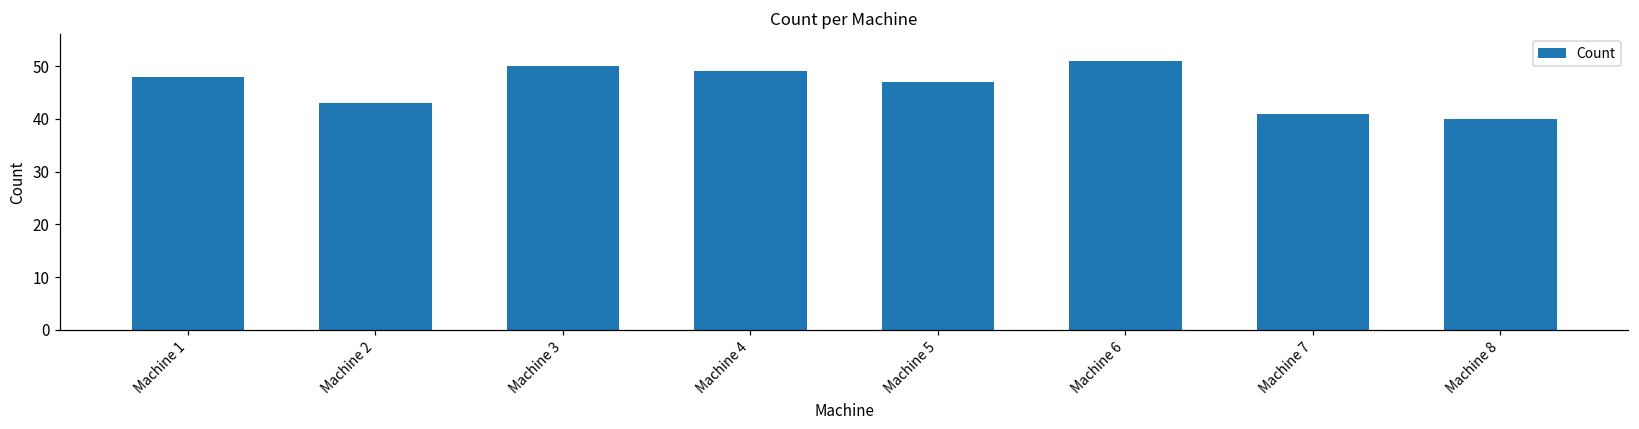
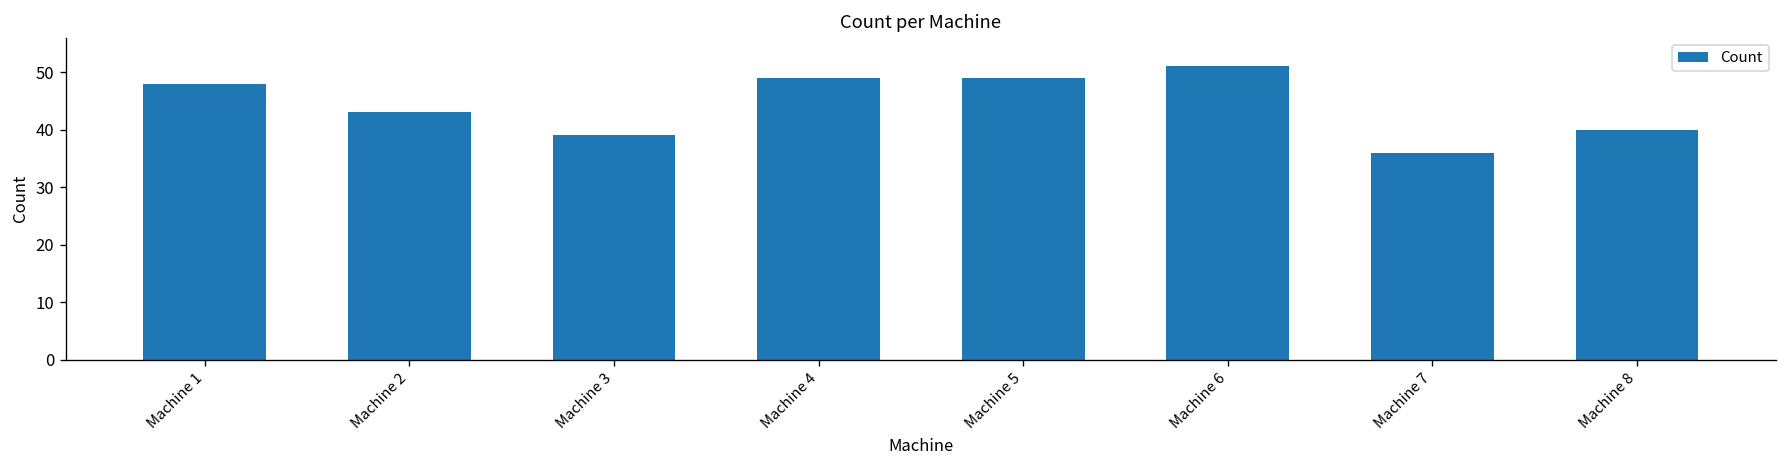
  {
    "Machine 1": 48,
    "Machine 2": 43,
-   "Machine 3": 50,
+   "Machine 3": 39,
    "Machine 4": 49,
-   "Machine 5": 47,
+   "Machine 5": 49,
    "Machine 6": 51,
-   "Machine 7": 41,
+   "Machine 7": 36,
    "Machine 8": 40
  }
